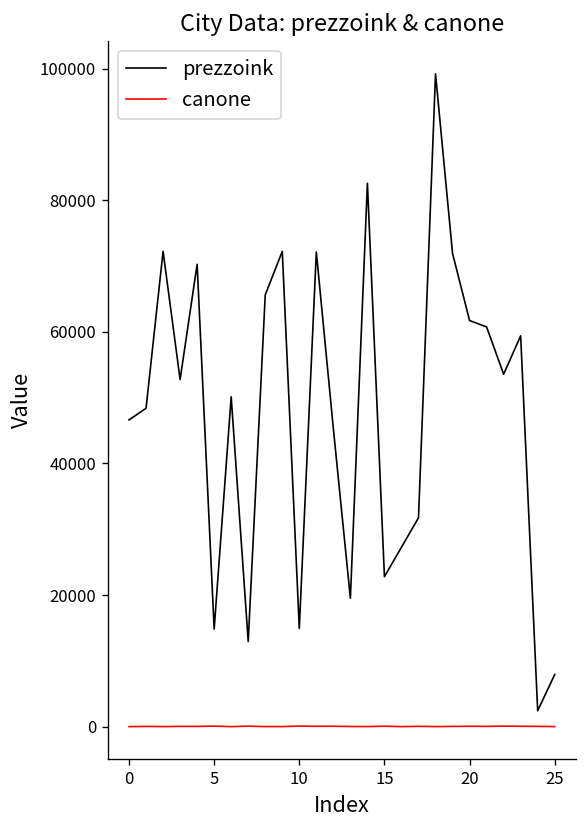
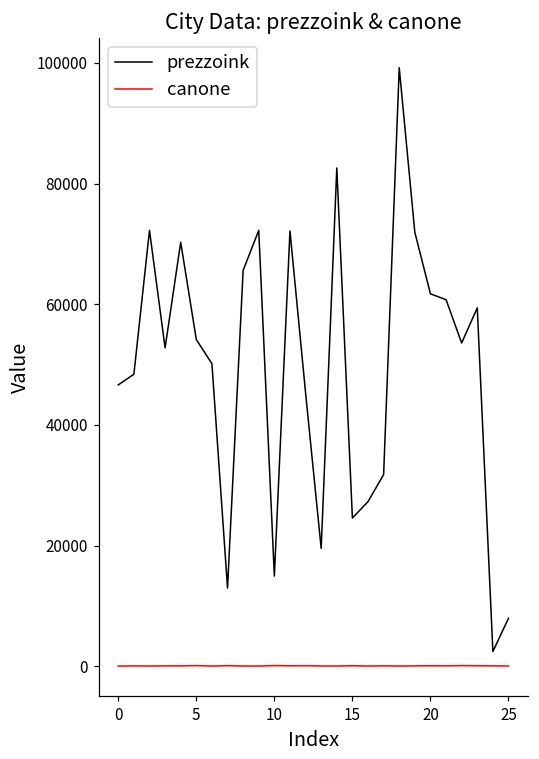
  {
    "prezzoink": {
      "0": 47000,
-     "5": 15000,
+     "5": 54000,
      "10": 15000,
-     "15": 23000,
+     "15": 25000,
      "20": 62000,
      "25": 8000
    },
    "canone": {
      "0": 0,
      "5": 0,
      "10": 0,
      "15": 0,
      "20": 0,
      "25": 0
    }
  }
